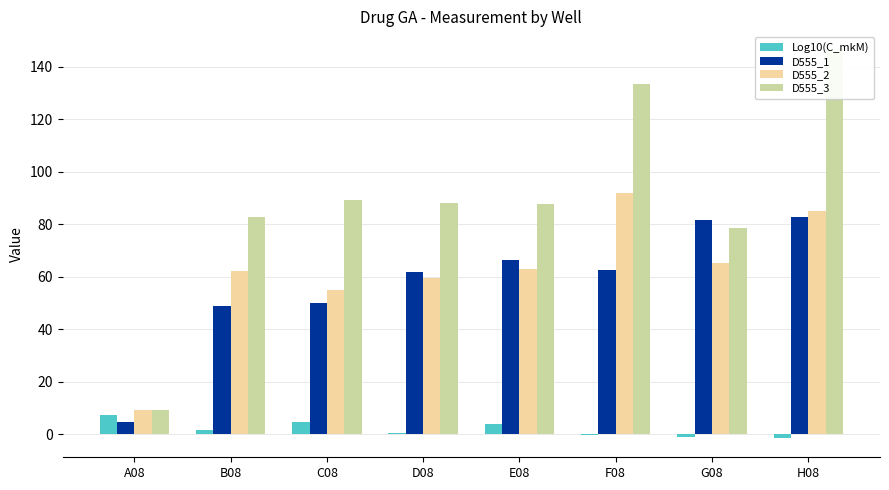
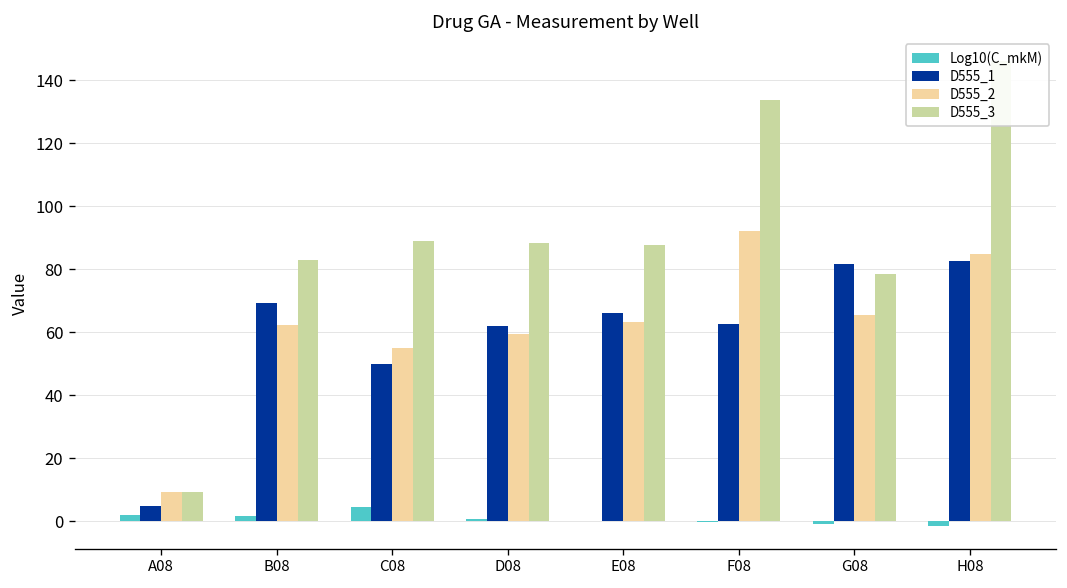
  {
    "Log10(C_mkM)": {
-     "A08": 7,
+     "A08": 2,
      "B08": 2,
      "C08": 5,
-     "E08": 4,
+     "E08": 0,
      "H08": -1
    },
    "D555_1": {
      "A08": 5,
-     "B08": 49,
+     "B08": 69,
      "C08": 50,
      "D08": 62,
      "E08": 66,
      "F08": 63,
      "G08": 82,
      "H08": 83
    }
  }
